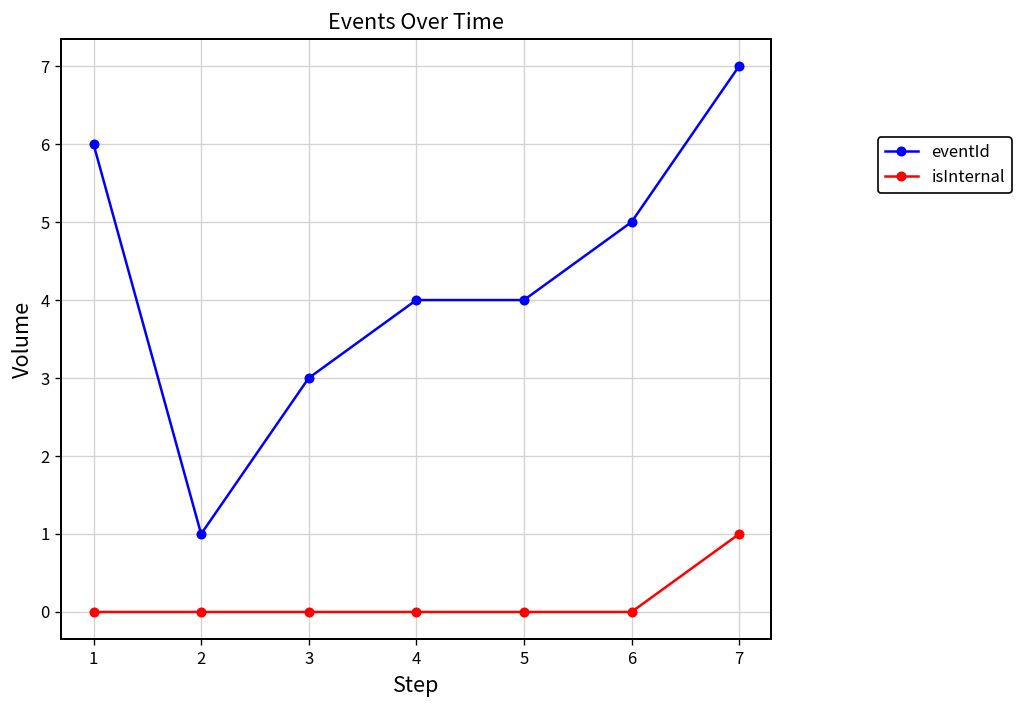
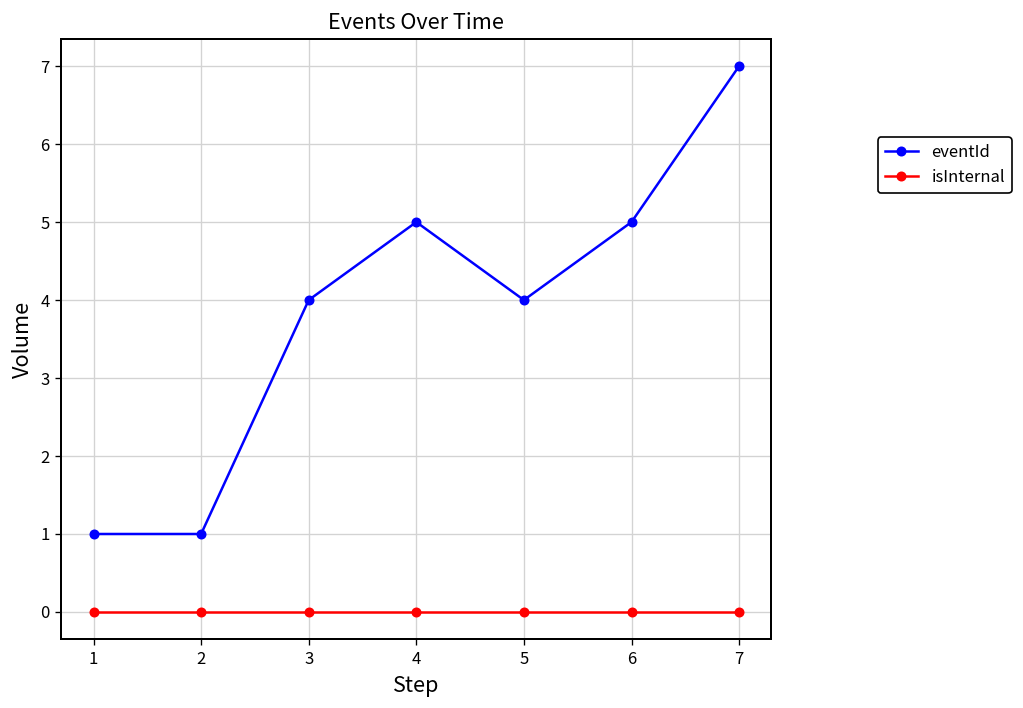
  {
    "eventId": {
-     "1": 6,
+     "1": 1,
      "2": 1,
-     "3": 3,
-     "4": 4,
+     "3": 4,
+     "4": 5,
      "5": 4,
      "6": 5,
      "7": 7
    },
    "isInternal": {
      "1": 0,
      "2": 0,
      "3": 0,
      "4": 0,
      "5": 0,
      "6": 0,
-     "7": 1
+     "7": 0
    }
  }
